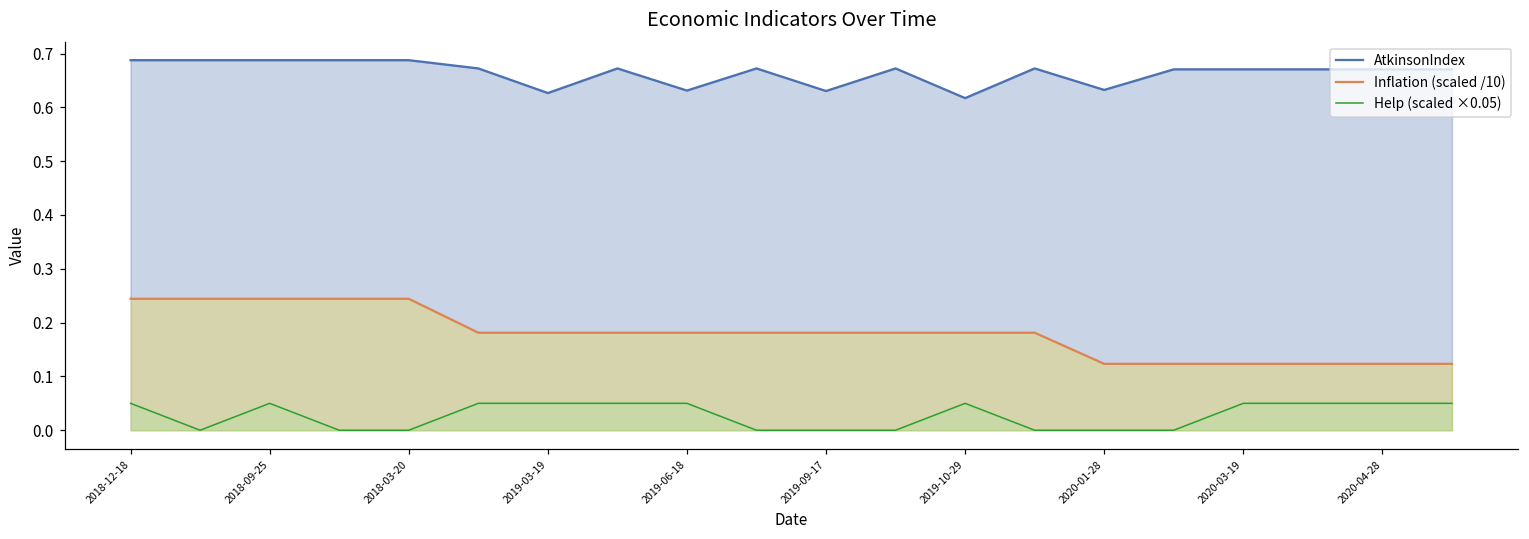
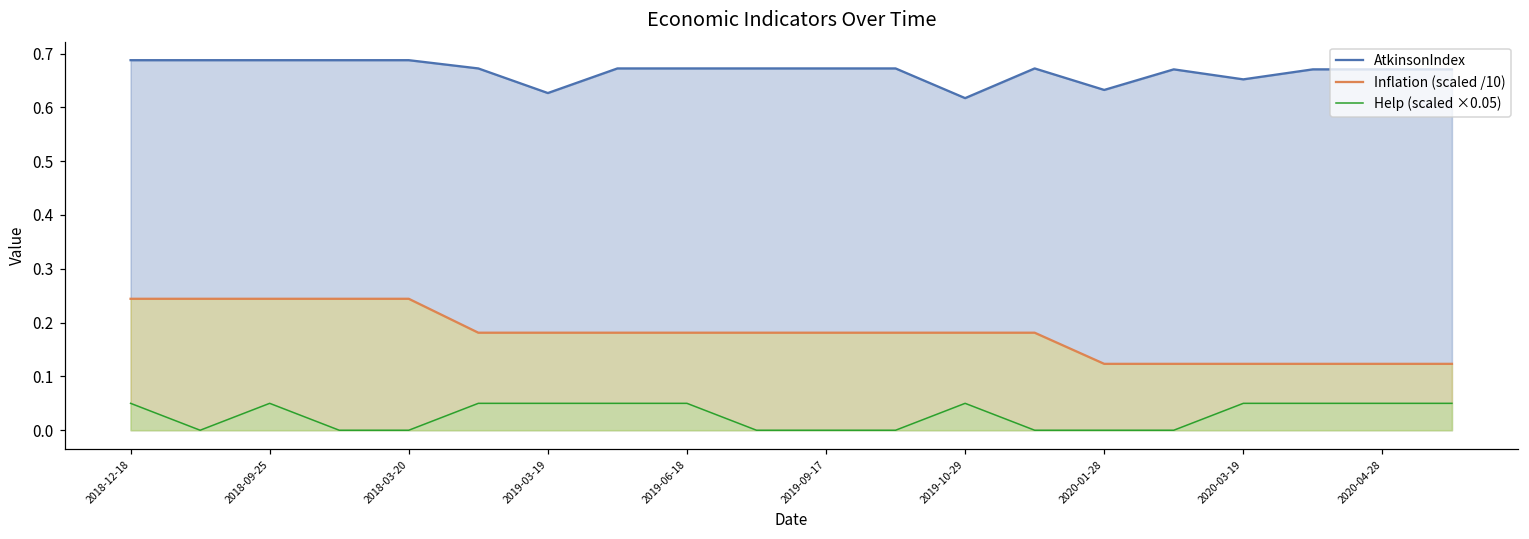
  {
    "AtkinsonIndex": {
      "2018-12-18": 0.69,
      "2018-09-25": 0.69,
      "2018-03-20": 0.69,
      "2019-03-19": 0.63,
-     "2019-06-18": 0.63,
-     "2019-09-17": 0.63,
+     "2019-06-18": 0.67,
+     "2019-09-17": 0.67,
      "2019-10-29": 0.62,
      "2020-01-28": 0.63,
-     "2020-03-19": 0.67
+     "2020-03-19": 0.65
    }
  }
